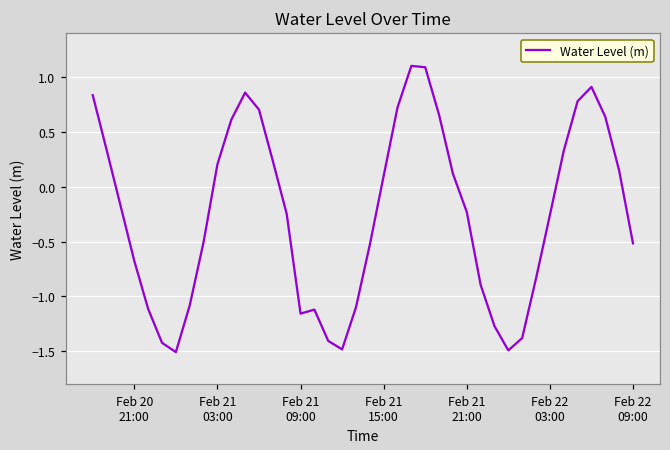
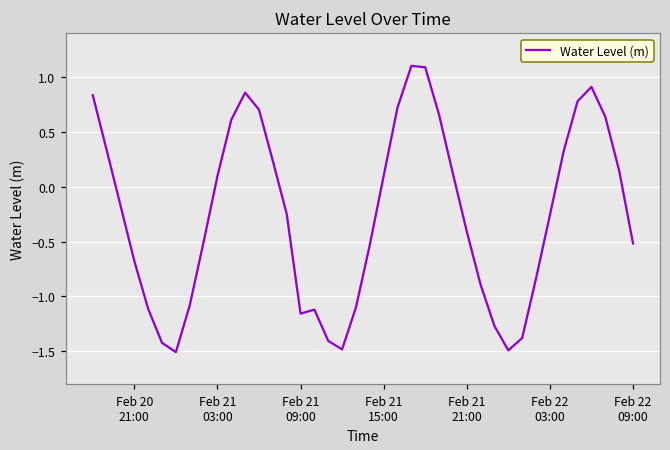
  {
    "Feb 20 21:00": -0.7,
-   "Feb 21 03:00": 0.2,
+   "Feb 21 03:00": 0.1,
    "Feb 21 09:00": -1.2,
    "Feb 21 15:00": 0.1,
-   "Feb 21 21:00": -0.2,
+   "Feb 21 21:00": -0.4,
    "Feb 22 03:00": -0.3,
    "Feb 22 09:00": -0.5
  }
